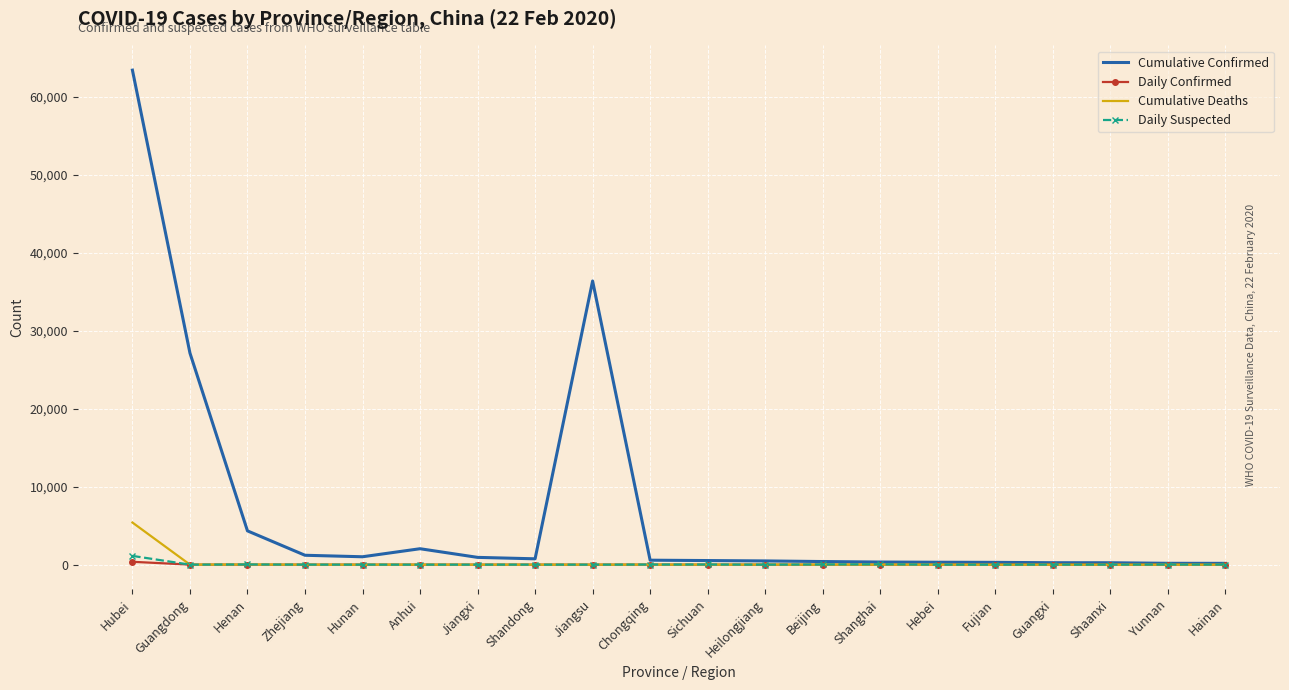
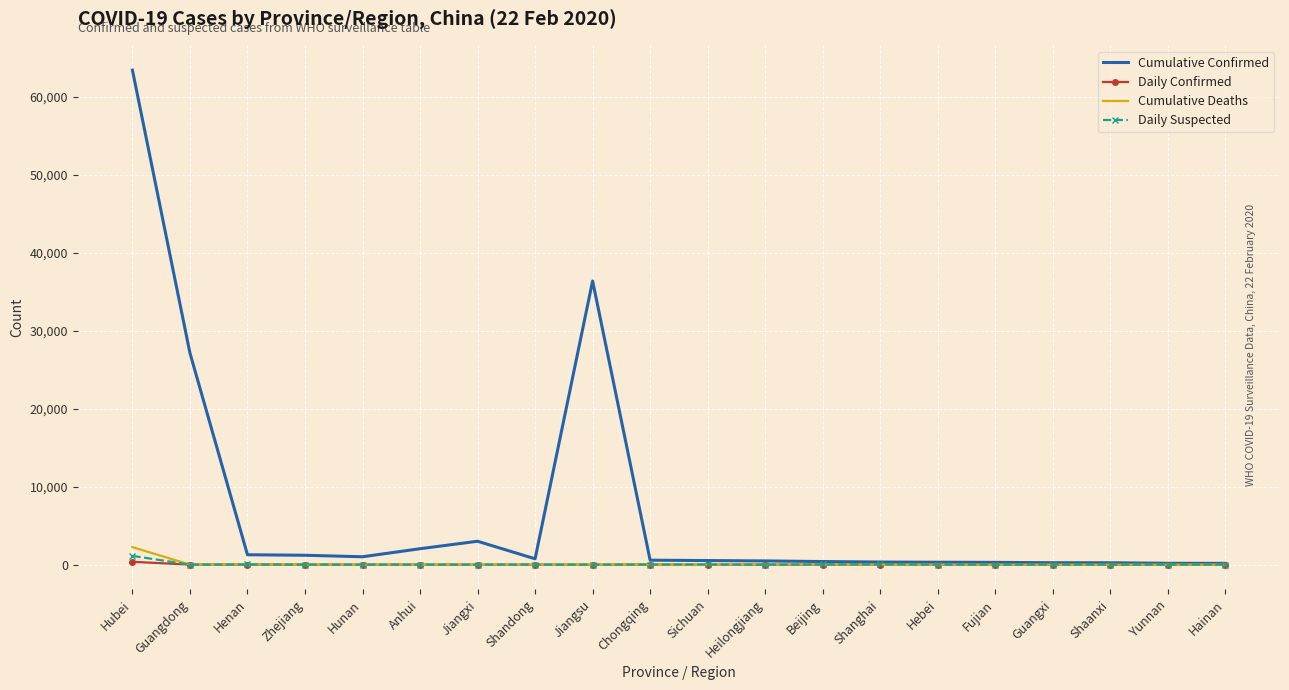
  {
    "Cumulative Confirmed": {
      "Hubei": "63,000",
      "Guangdong": "27,000",
-     "Henan": "4,000",
+     "Henan": "1,000",
      "Zhejiang": "1,000",
      "Hunan": "1,000",
      "Anhui": "2,000",
-     "Jiangxi": "1,000",
+     "Jiangxi": "3,000",
      "Shandong": "1,000",
      "Jiangsu": "36,000",
      "Chongqing": "1,000",
      "Sichuan": "1,000",
      "Heilongjiang": "0",
      "Beijing": "0"
    },
    "Daily Confirmed": {
      "Hubei": "0"
    },
    "Cumulative Deaths": {
-     "Hubei": "5,000"
+     "Hubei": "2,000"
    },
    "Daily Suspected": {
      "Hubei": "1,000"
    }
  }
